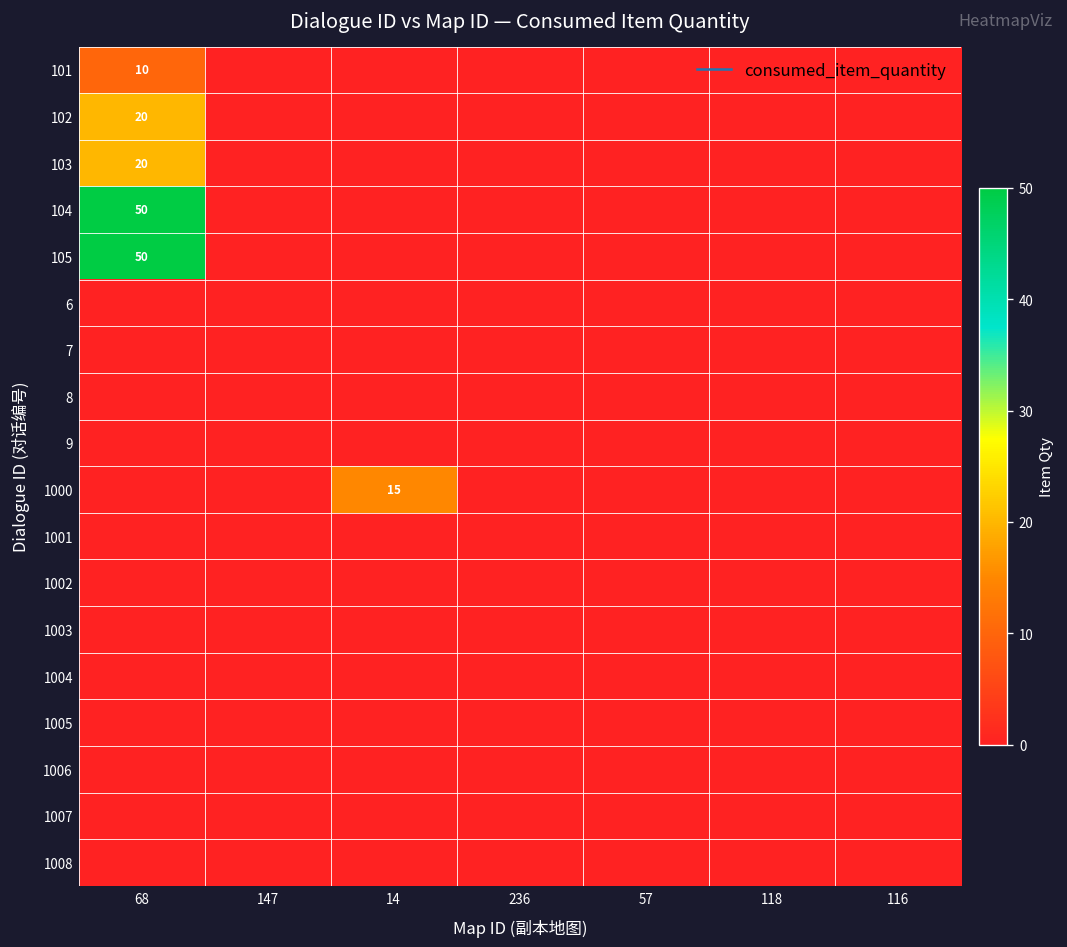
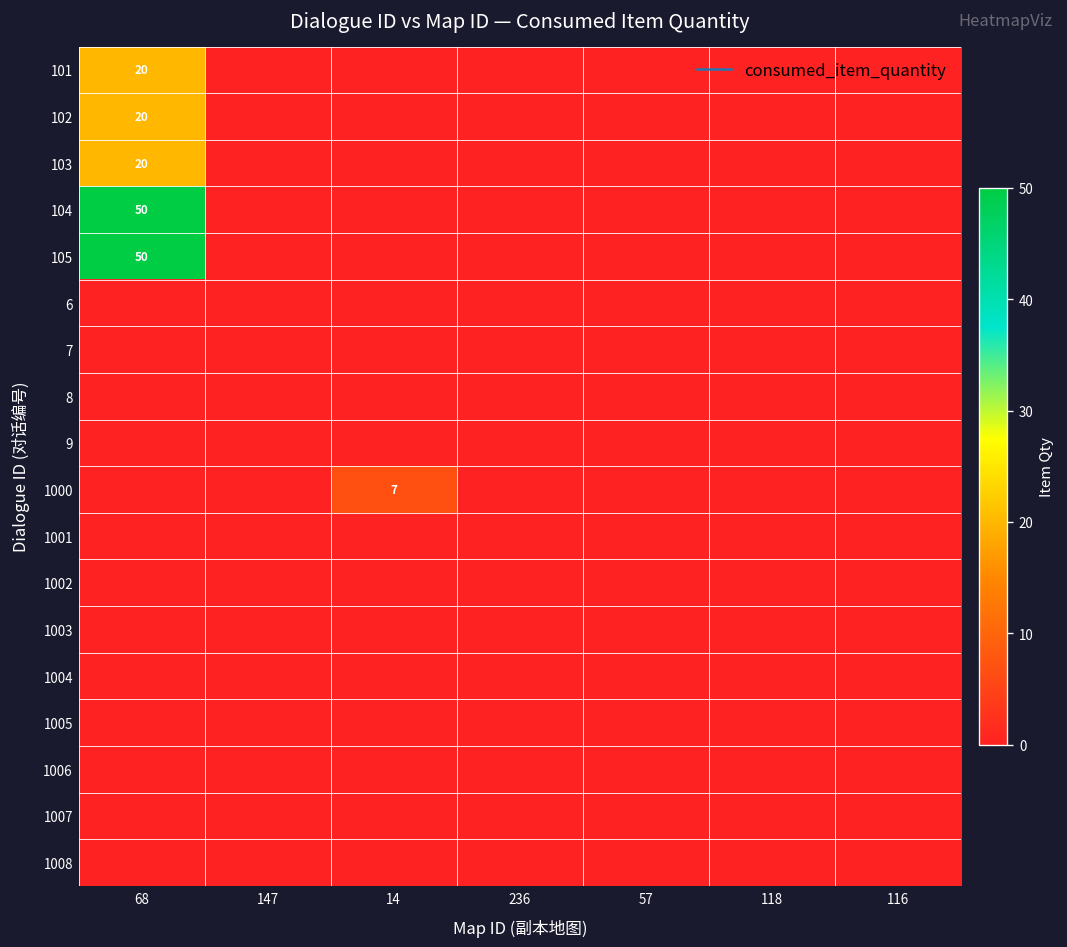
  {
    "101": {
-     "68": 10
+     "68": 20
    },
    "102": {
      "68": 20
    },
    "103": {
      "68": 20
    },
    "104": {
      "68": 50
    },
    "105": {
      "68": 50
    },
    "1000": {
-     "14": 15
+     "14": 7
    }
  }
